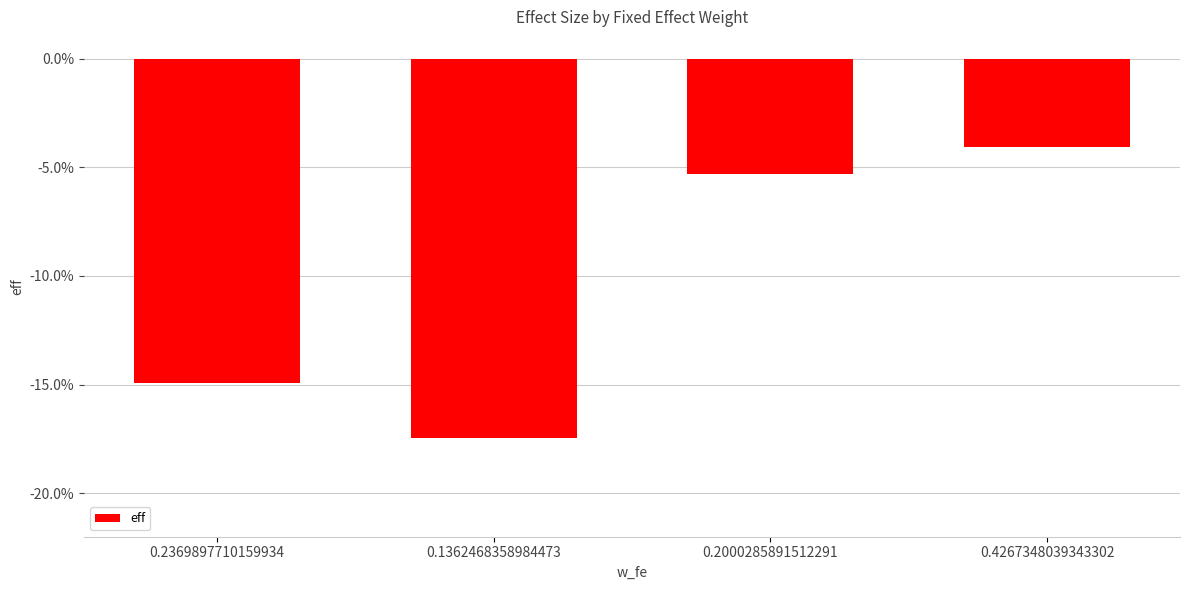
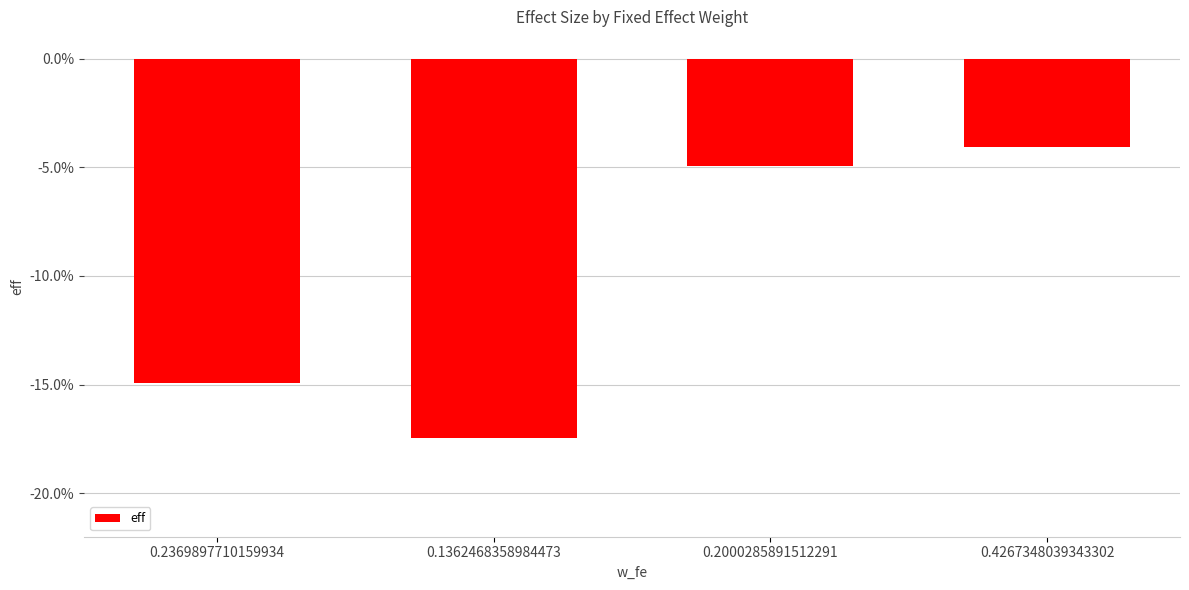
  {
    "0.2369897710159934": "-14.9%",
    "0.1362468358984473": "-17.5%",
-   "0.2000285891512291": "-5.3%",
+   "0.2000285891512291": "-4.9%",
    "0.4267348039343302": "-4.1%"
  }
